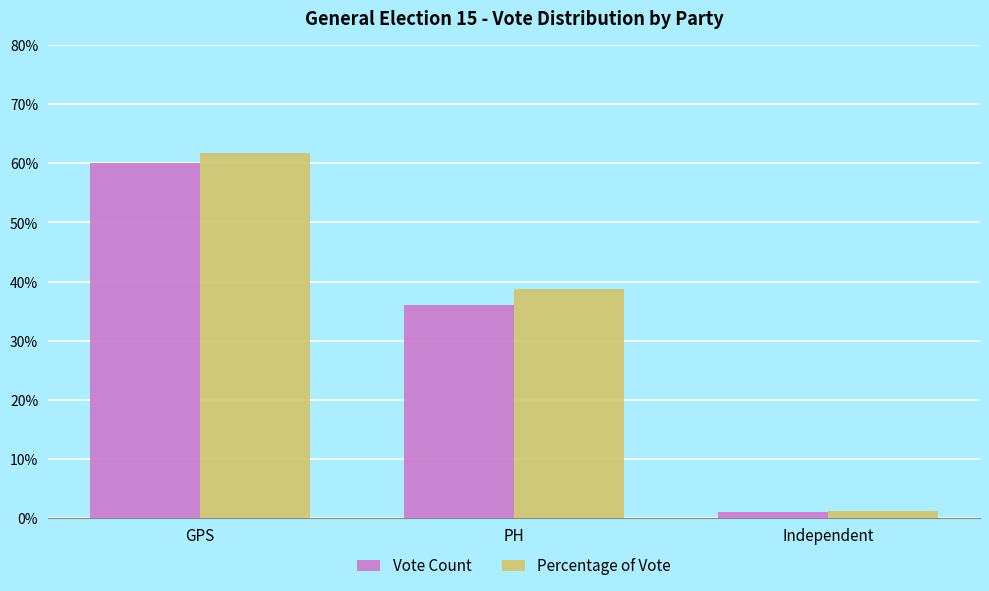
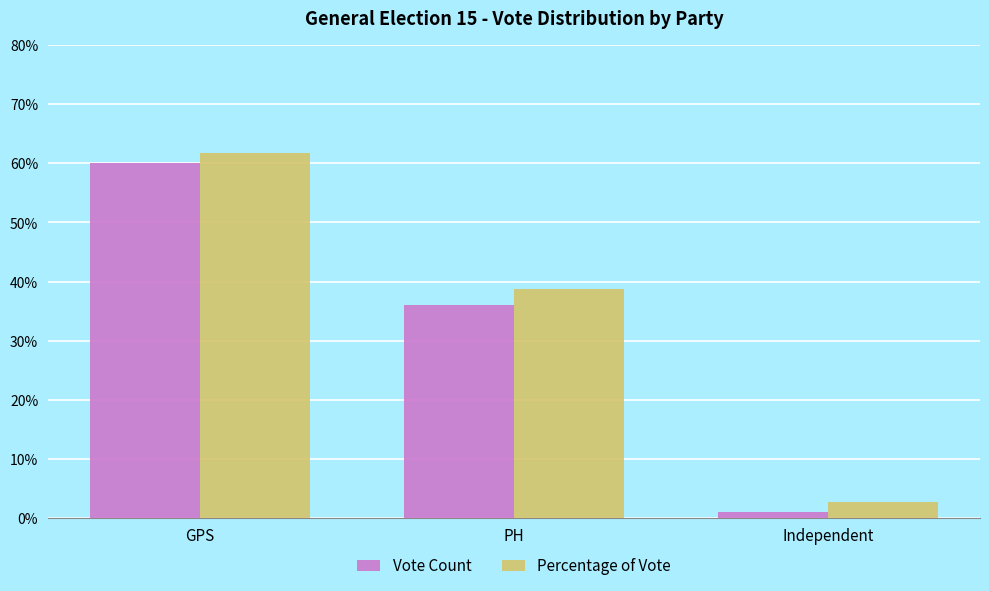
  {
    "Vote Count": {
      "GPS": "60%",
      "PH": "36%",
      "Independent": "1%"
    },
    "Percentage of Vote": {
      "GPS": "62%",
      "PH": "39%",
-     "Independent": "1%"
+     "Independent": "3%"
    }
  }
